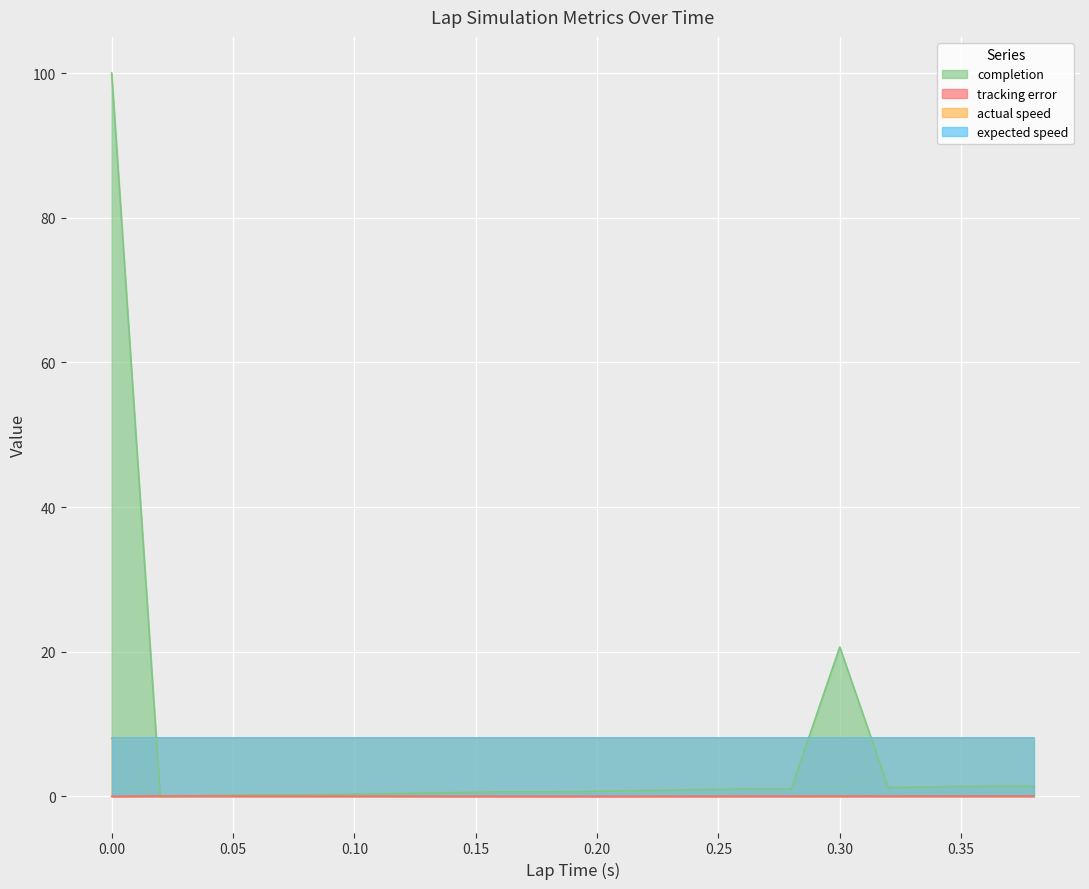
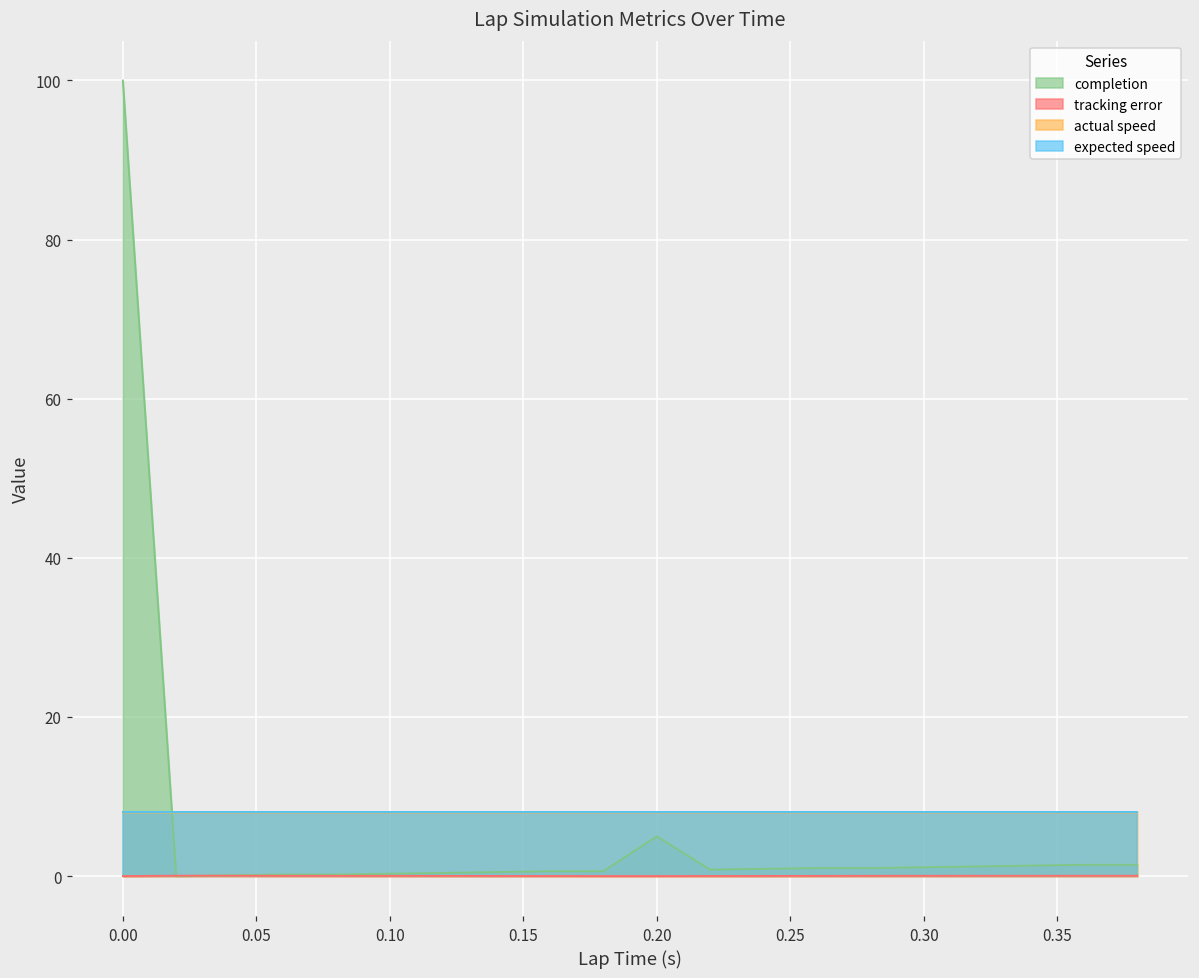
  {
    "completion": {
      "0.00": 100,
-     "0.20": 1,
-     "0.30": 21
+     "0.20": 5,
+     "0.30": 1
    },
    "tracking error": {
      "0.00": 0,
      "0.20": 0,
      "0.30": 0
    },
    "expected speed": {
      "0.00": 8,
      "0.10": 8,
      "0.20": 8,
      "0.30": 8
    }
  }
